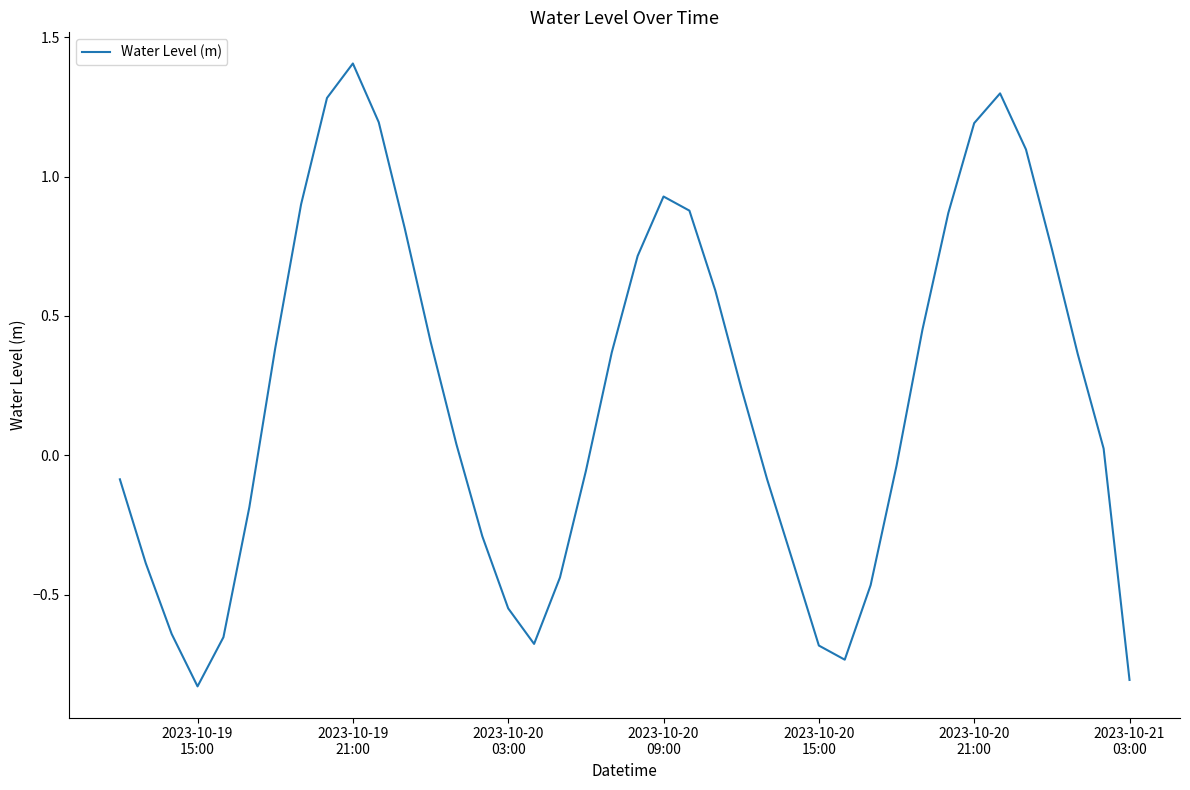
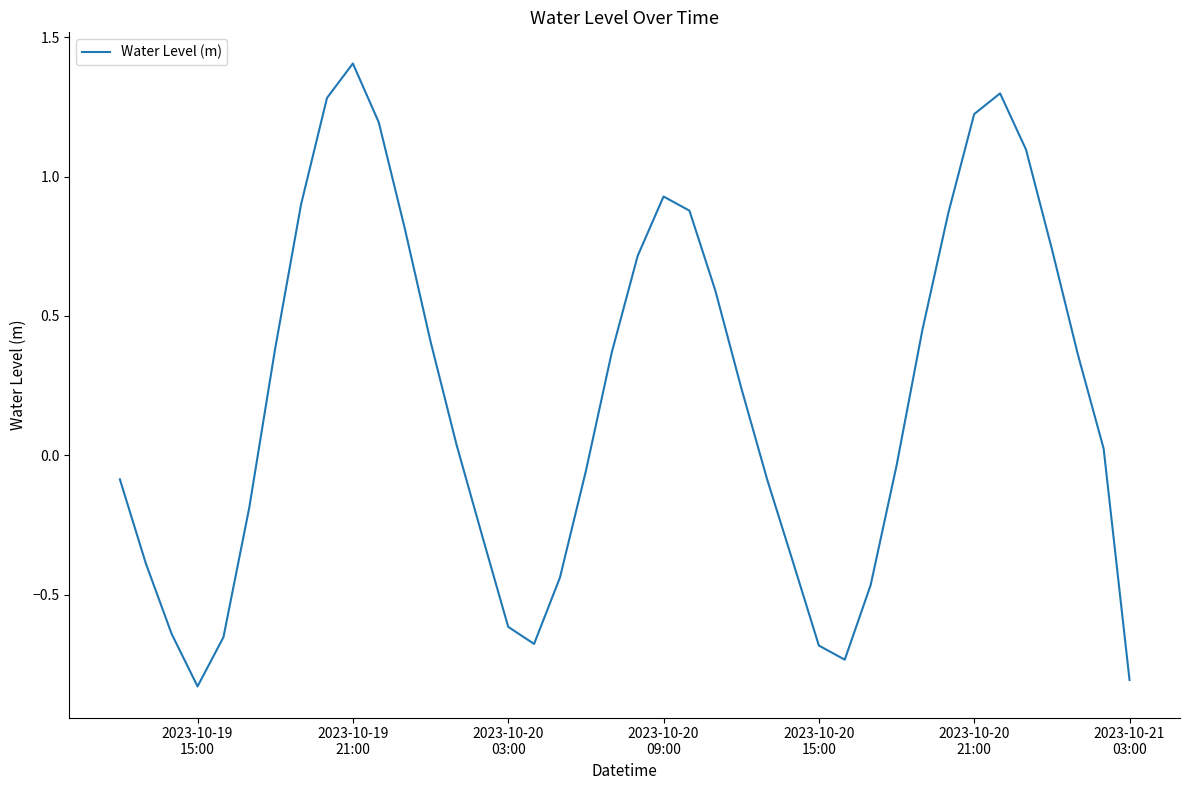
  {
    "2023-10-19 15:00": -0.83,
    "2023-10-19 21:00": 1.41,
-   "2023-10-20 03:00": -0.55,
+   "2023-10-20 03:00": -0.61,
    "2023-10-20 09:00": 0.93,
    "2023-10-20 15:00": -0.68,
-   "2023-10-20 21:00": 1.19,
+   "2023-10-20 21:00": 1.22,
    "2023-10-21 03:00": -0.81
  }
